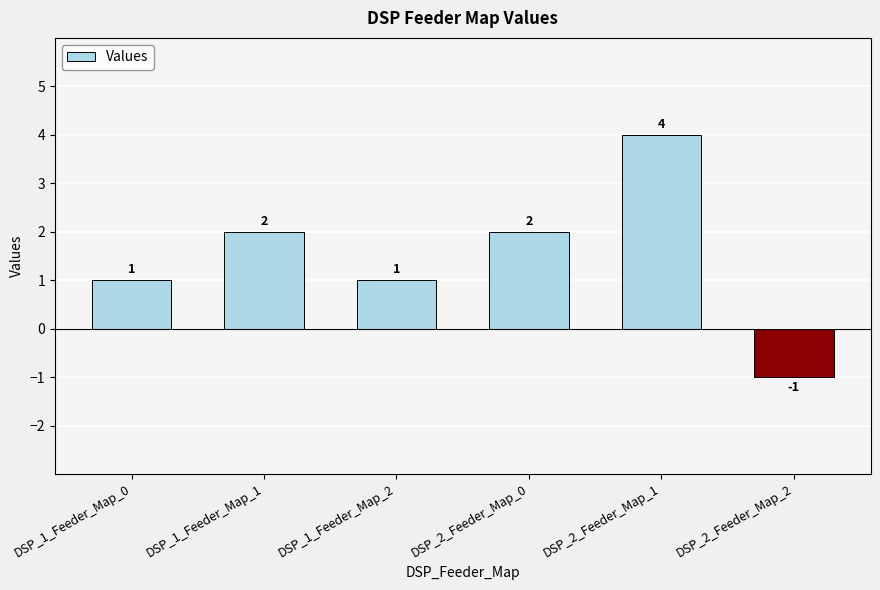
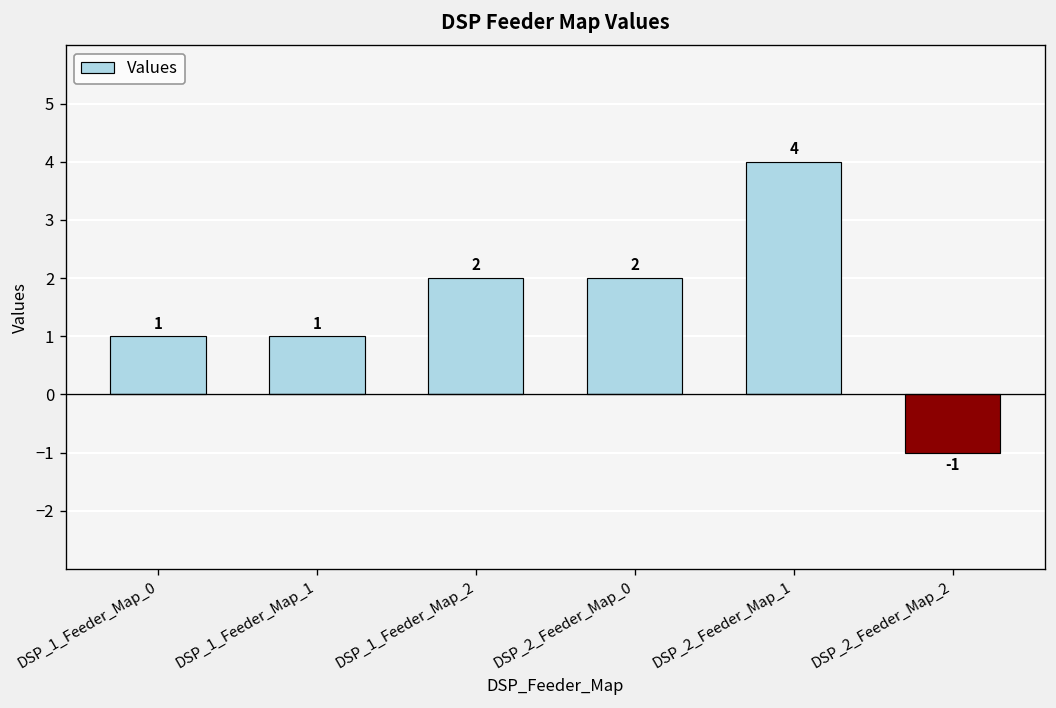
  {
    "DSP_1_Feeder_Map_0": 1,
-   "DSP_1_Feeder_Map_1": 2,
-   "DSP_1_Feeder_Map_2": 1,
+   "DSP_1_Feeder_Map_1": 1,
+   "DSP_1_Feeder_Map_2": 2,
    "DSP_2_Feeder_Map_0": 2,
    "DSP_2_Feeder_Map_1": 4,
    "DSP_2_Feeder_Map_2": -1
  }
